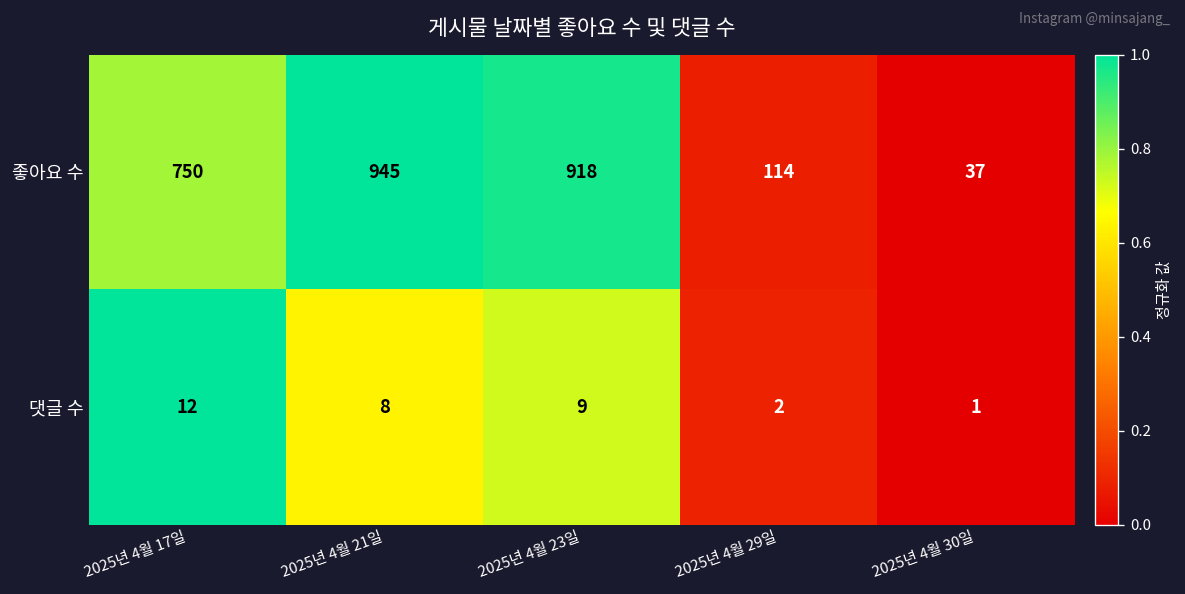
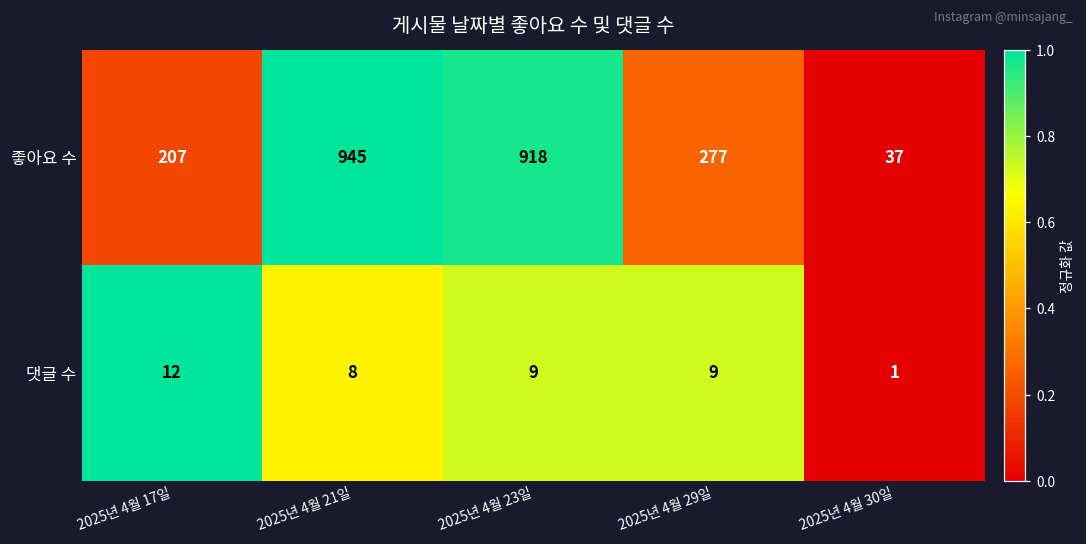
  {
    "좋아요 수": {
-     "2025년 4월 17일": 750,
+     "2025년 4월 17일": 207,
      "2025년 4월 21일": 945,
      "2025년 4월 23일": 918,
-     "2025년 4월 29일": 114,
+     "2025년 4월 29일": 277,
      "2025년 4월 30일": 37
    },
    "댓글 수": {
      "2025년 4월 17일": 12,
      "2025년 4월 21일": 8,
      "2025년 4월 23일": 9,
-     "2025년 4월 29일": 2,
+     "2025년 4월 29일": 9,
      "2025년 4월 30일": 1
    }
  }
